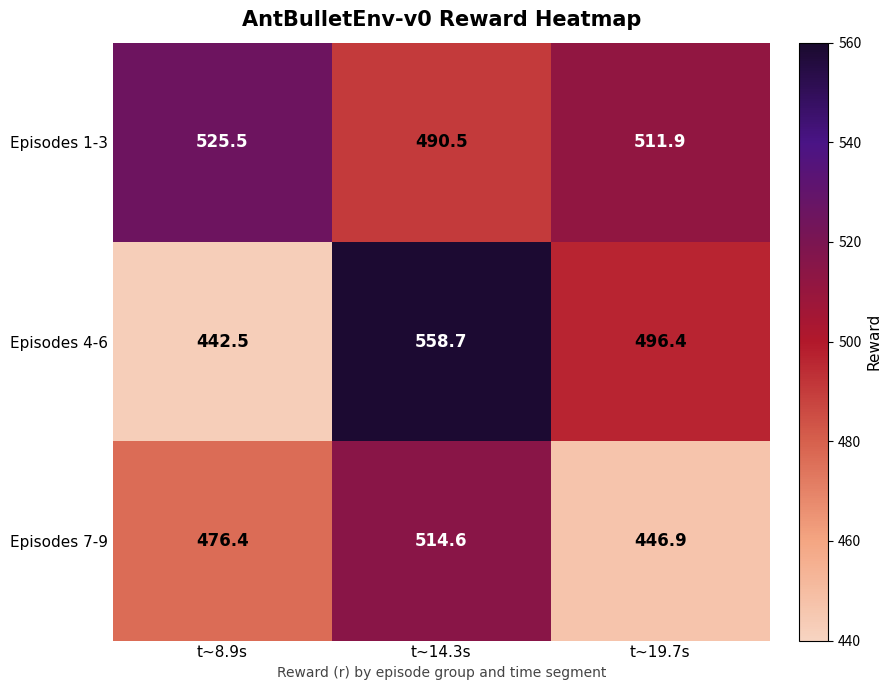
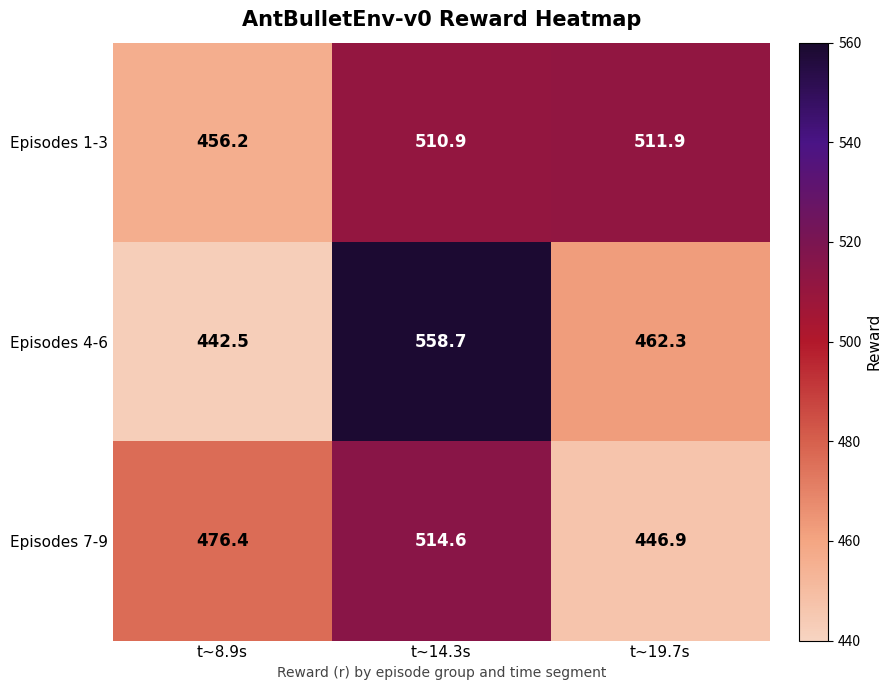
  {
    "Episodes 1-3": {
-     "t~8.9s": 525.5,
-     "t~14.3s": 490.5,
+     "t~8.9s": 456.2,
+     "t~14.3s": 510.9,
      "t~19.7s": 511.9
    },
    "Episodes 4-6": {
      "t~8.9s": 442.5,
      "t~14.3s": 558.7,
-     "t~19.7s": 496.4
+     "t~19.7s": 462.3
    },
    "Episodes 7-9": {
      "t~8.9s": 476.4,
      "t~14.3s": 514.6,
      "t~19.7s": 446.9
    }
  }
